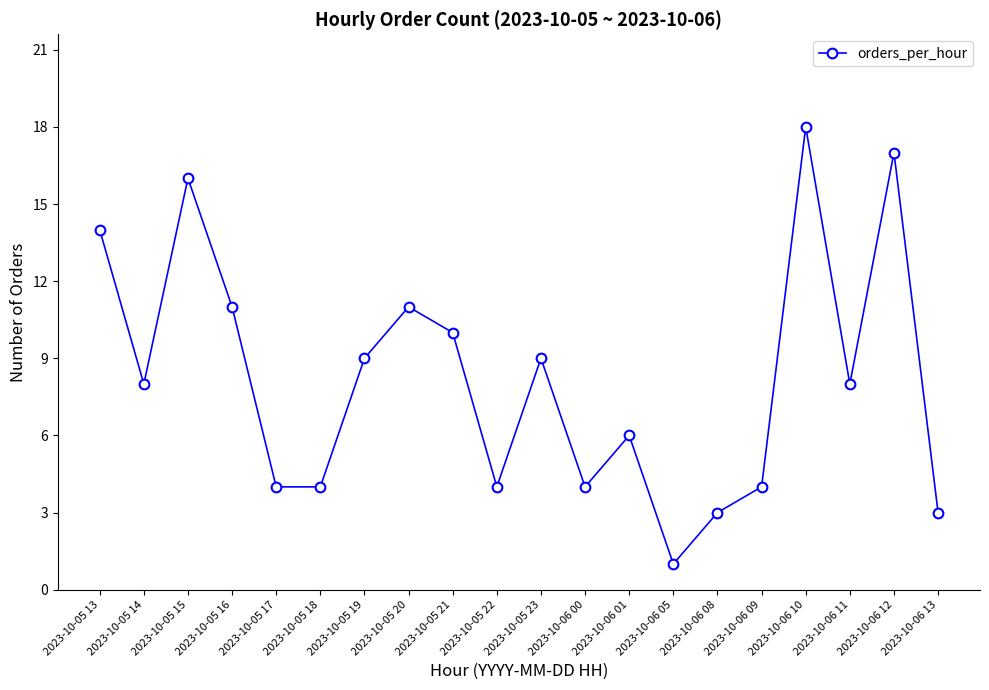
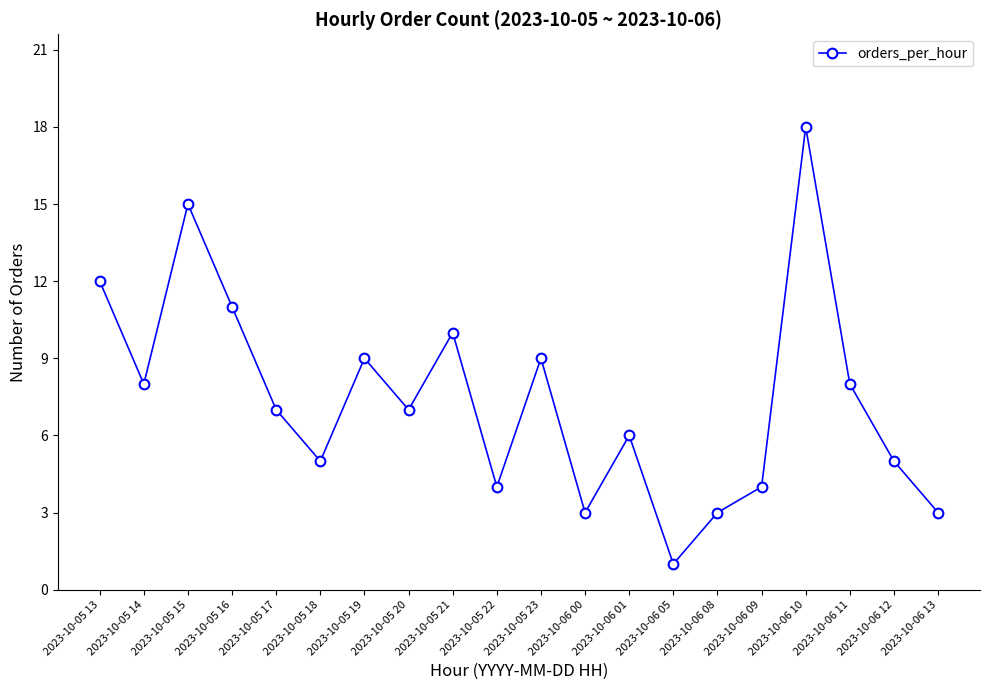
  {
-   "2023-10-05 13": 14,
+   "2023-10-05 13": 12,
    "2023-10-05 14": 8,
-   "2023-10-05 15": 16,
+   "2023-10-05 15": 15,
    "2023-10-05 16": 11,
-   "2023-10-05 17": 4,
-   "2023-10-05 18": 4,
+   "2023-10-05 17": 7,
+   "2023-10-05 18": 5,
    "2023-10-05 19": 9,
-   "2023-10-05 20": 11,
+   "2023-10-05 20": 7,
    "2023-10-05 21": 10,
    "2023-10-05 22": 4,
    "2023-10-05 23": 9,
-   "2023-10-06 00": 4,
+   "2023-10-06 00": 3,
    "2023-10-06 01": 6,
    "2023-10-06 05": 1,
    "2023-10-06 08": 3,
    "2023-10-06 09": 4,
    "2023-10-06 10": 18,
    "2023-10-06 11": 8,
-   "2023-10-06 12": 17,
+   "2023-10-06 12": 5,
    "2023-10-06 13": 3
  }
